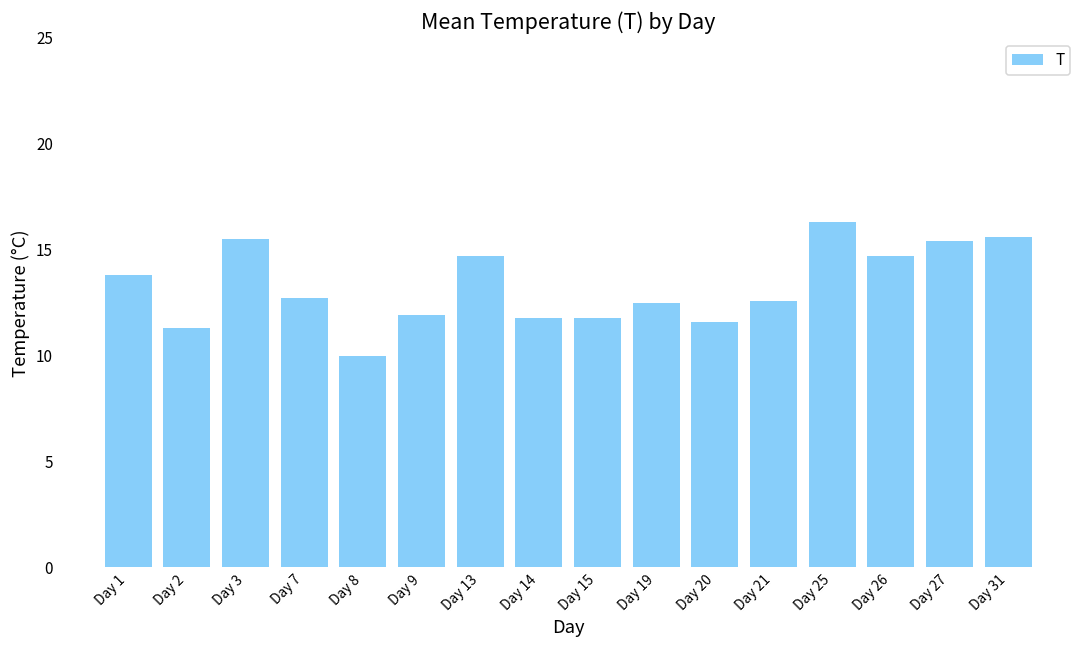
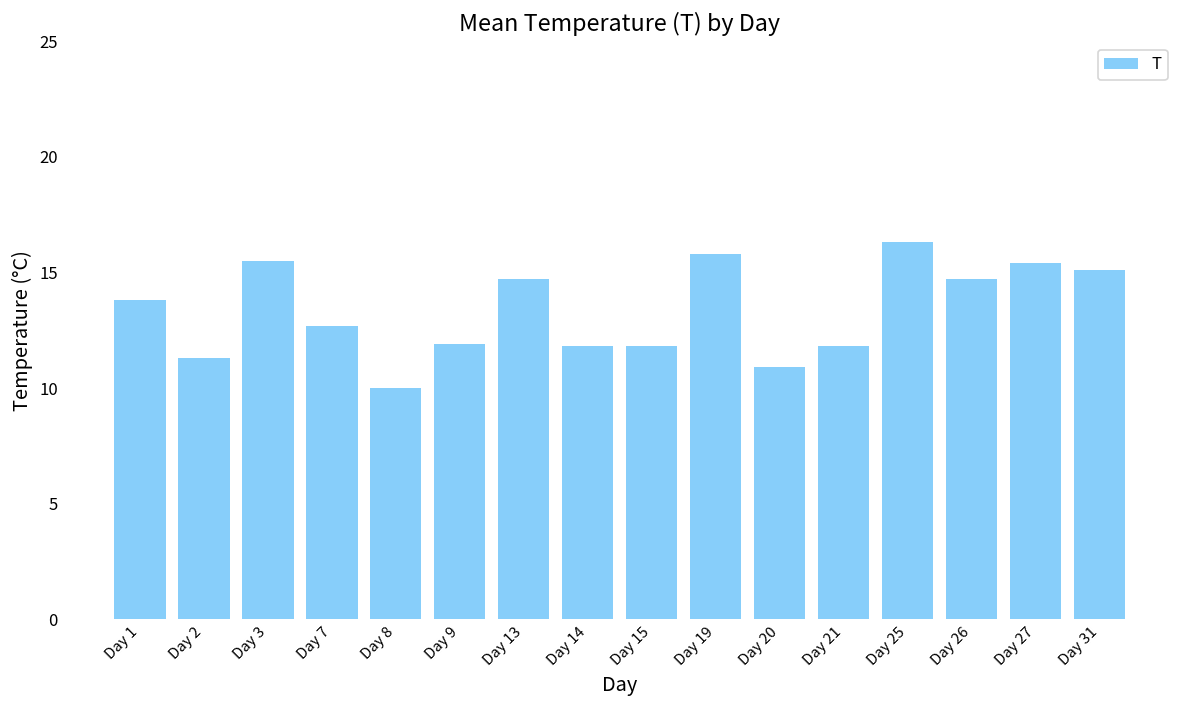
  {
    "Day 1": 13.8,
    "Day 2": 11.3,
    "Day 3": 15.5,
    "Day 7": 12.7,
    "Day 8": 10.0,
    "Day 9": 11.9,
    "Day 13": 14.7,
    "Day 14": 11.8,
    "Day 15": 11.8,
-   "Day 19": 12.5,
-   "Day 20": 11.6,
-   "Day 21": 12.6,
+   "Day 19": 15.8,
+   "Day 20": 10.9,
+   "Day 21": 11.8,
    "Day 25": 16.3,
    "Day 26": 14.7,
    "Day 27": 15.4,
-   "Day 31": 15.6
+   "Day 31": 15.1
  }
